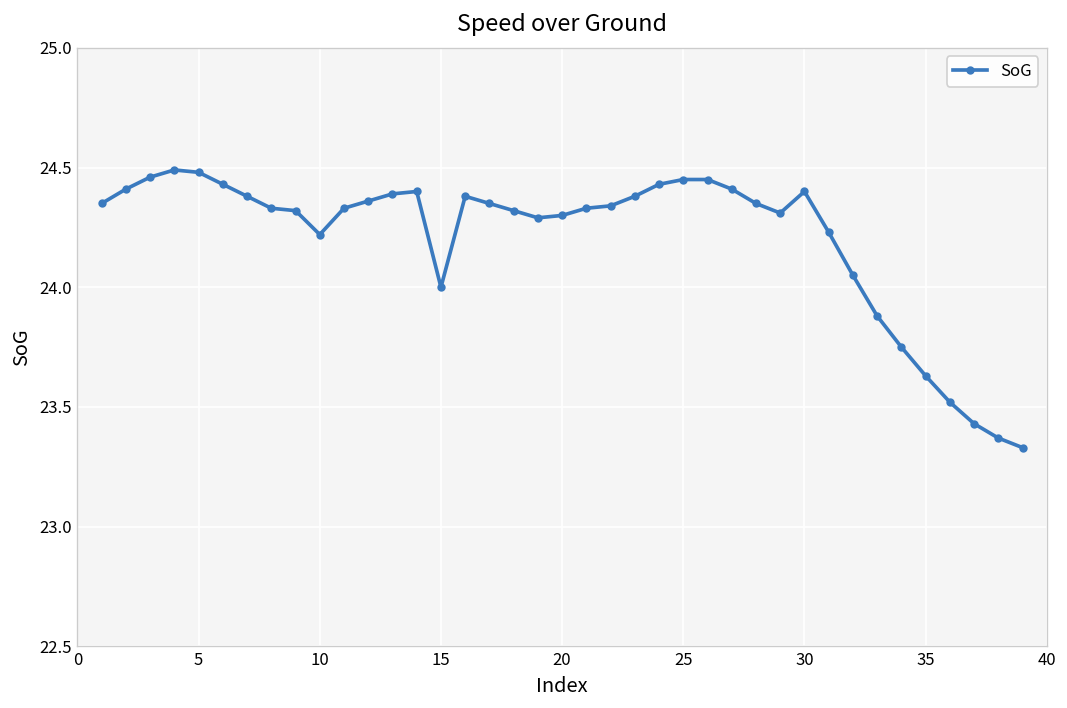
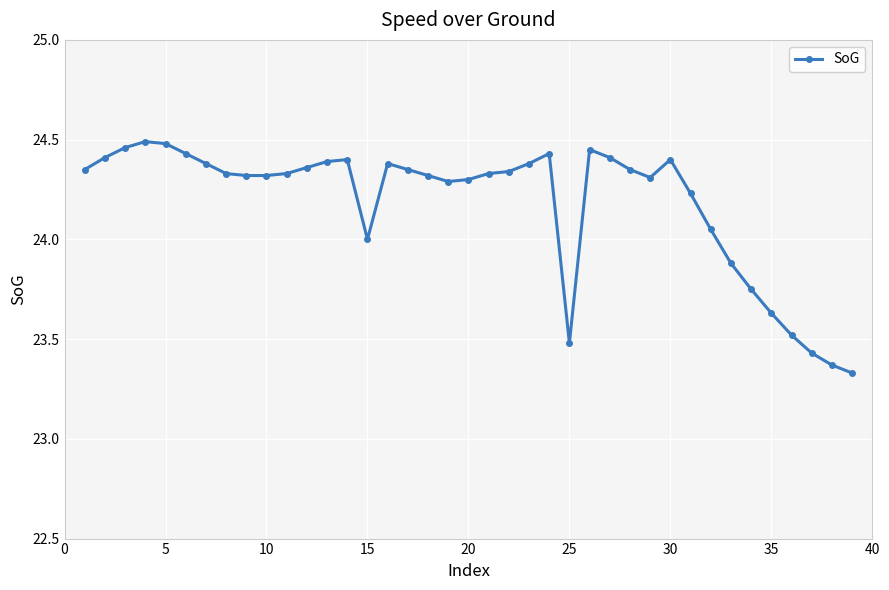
  {
    "5": 24.48,
-   "10": 24.22,
+   "10": 24.32,
    "15": 24.00,
    "20": 24.30,
-   "25": 24.45,
+   "25": 23.48,
    "30": 24.40,
    "35": 23.63
  }
